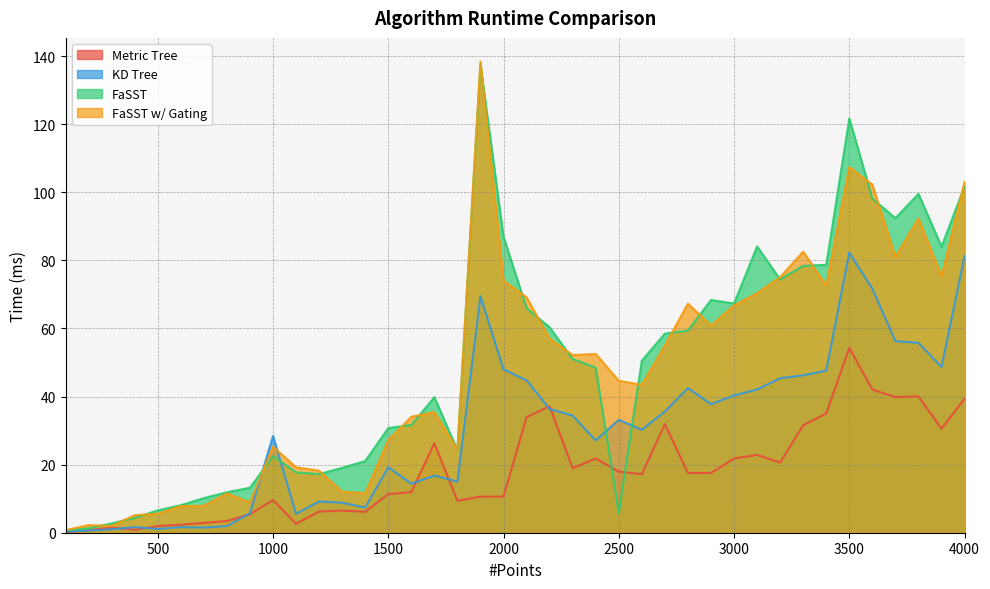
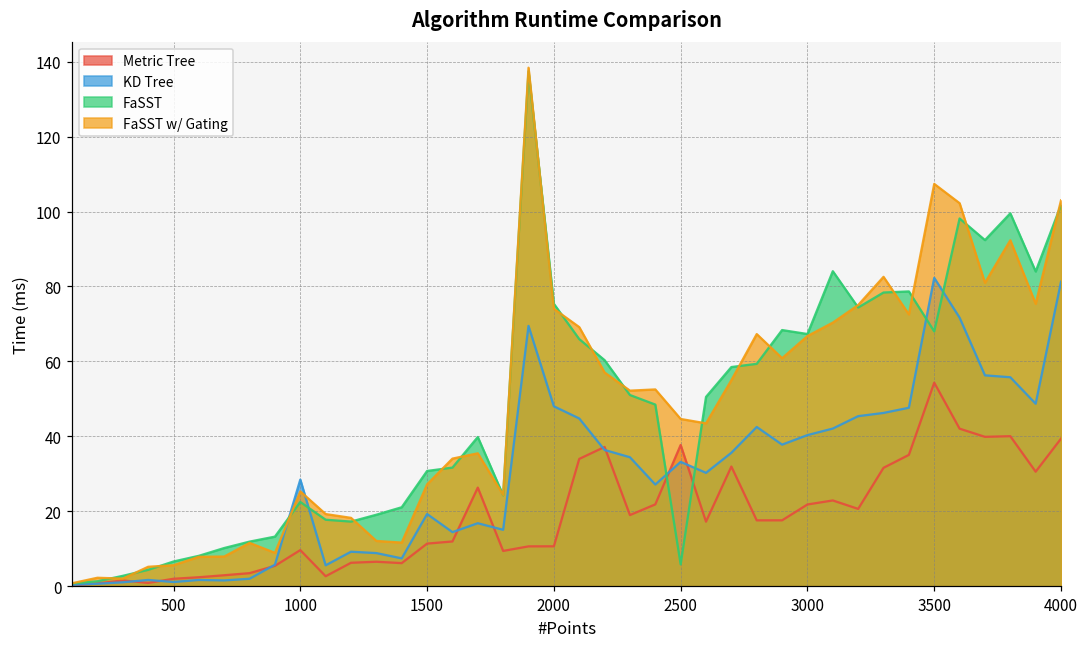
  {
    "Metric Tree": {
      "500": 2,
      "1000": 10,
      "1500": 11,
      "2000": 11,
-     "2500": 18,
+     "2500": 38,
      "3000": 22,
      "3500": 54,
      "4000": 39
    },
    "KD Tree": {
      "500": 1,
      "1000": 28,
      "1500": 19,
      "2000": 48,
      "2500": 33,
      "3000": 40,
      "3500": 82,
      "4000": 81
    },
    "FaSST": {
      "500": 7,
      "1000": 22,
      "1500": 31,
-     "2000": 87,
+     "2000": 75,
      "2500": 6,
-     "3500": 122,
+     "3500": 68,
      "4000": 102
    },
    "FaSST w/ Gating": {
      "500": 6,
      "1000": 25,
      "1500": 27,
      "2000": 74,
      "2500": 45,
      "3500": 107,
      "4000": 103
    }
  }
